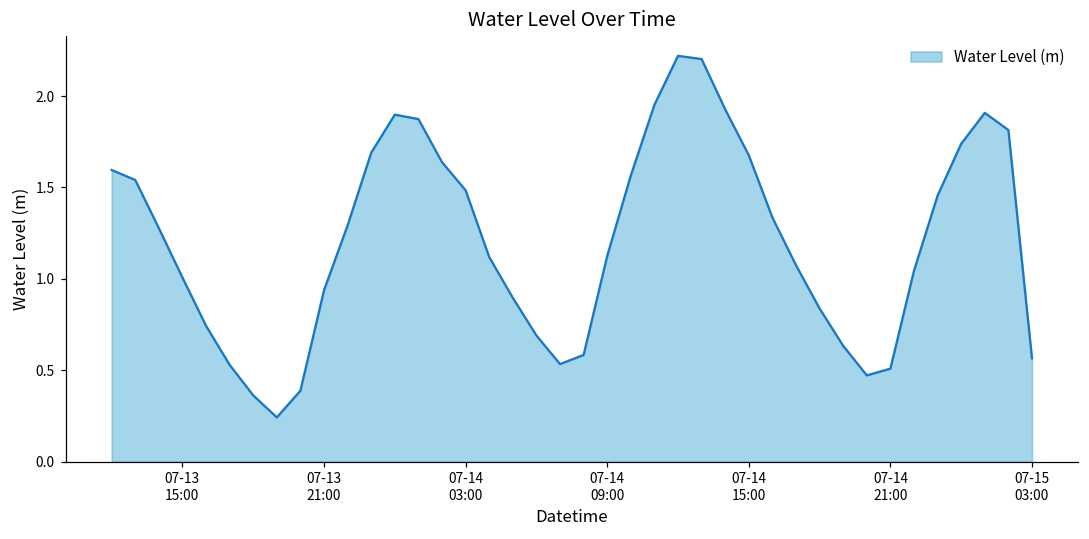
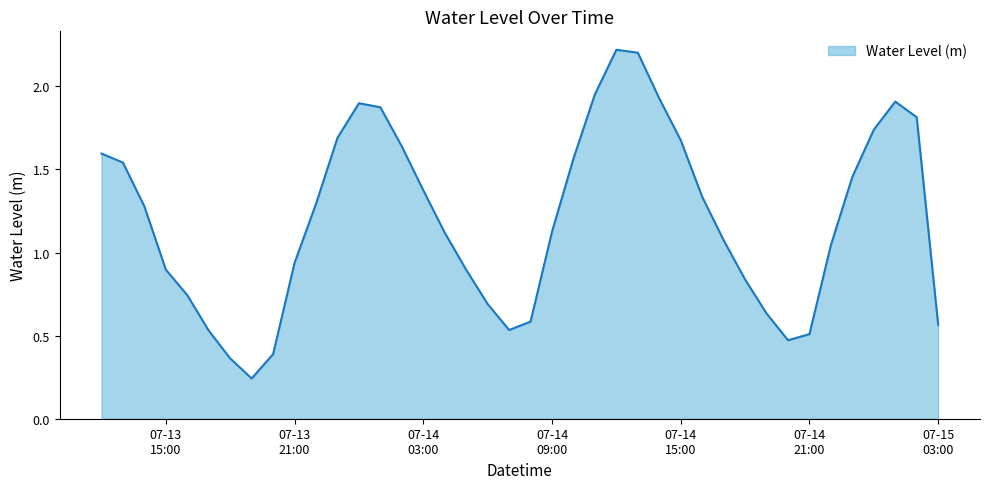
  {
-   "07-13 15:00": 1.01,
+   "07-13 15:00": 0.90,
    "07-13 21:00": 0.94,
-   "07-14 03:00": 1.48,
+   "07-14 03:00": 1.37,
    "07-14 09:00": 1.12,
    "07-14 15:00": 1.68,
    "07-14 21:00": 0.51,
    "07-15 03:00": 0.57
  }
